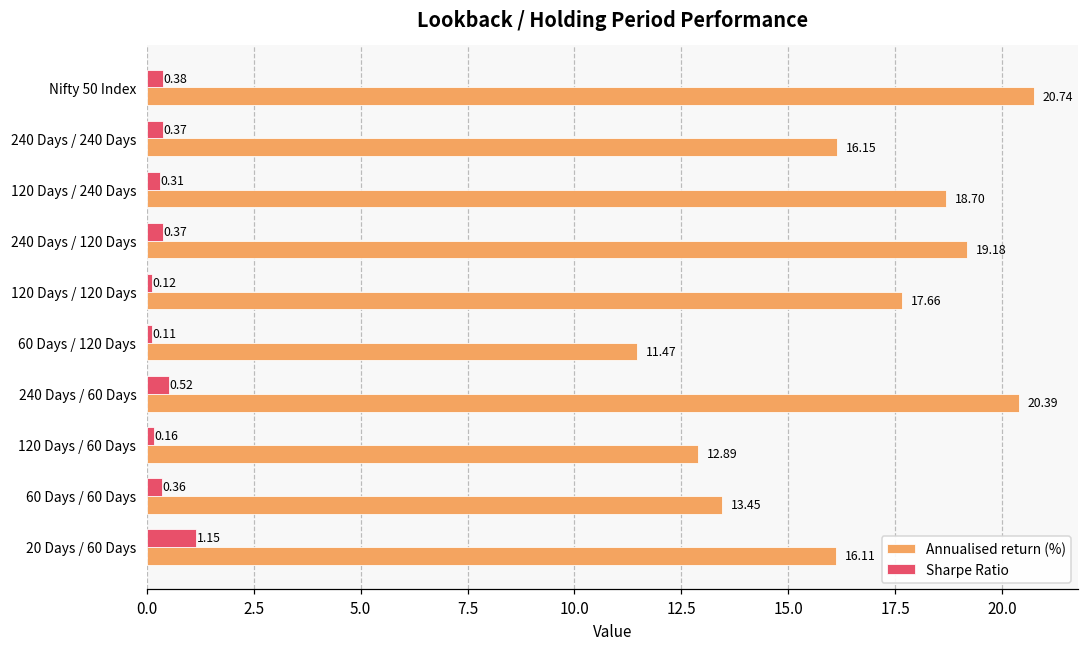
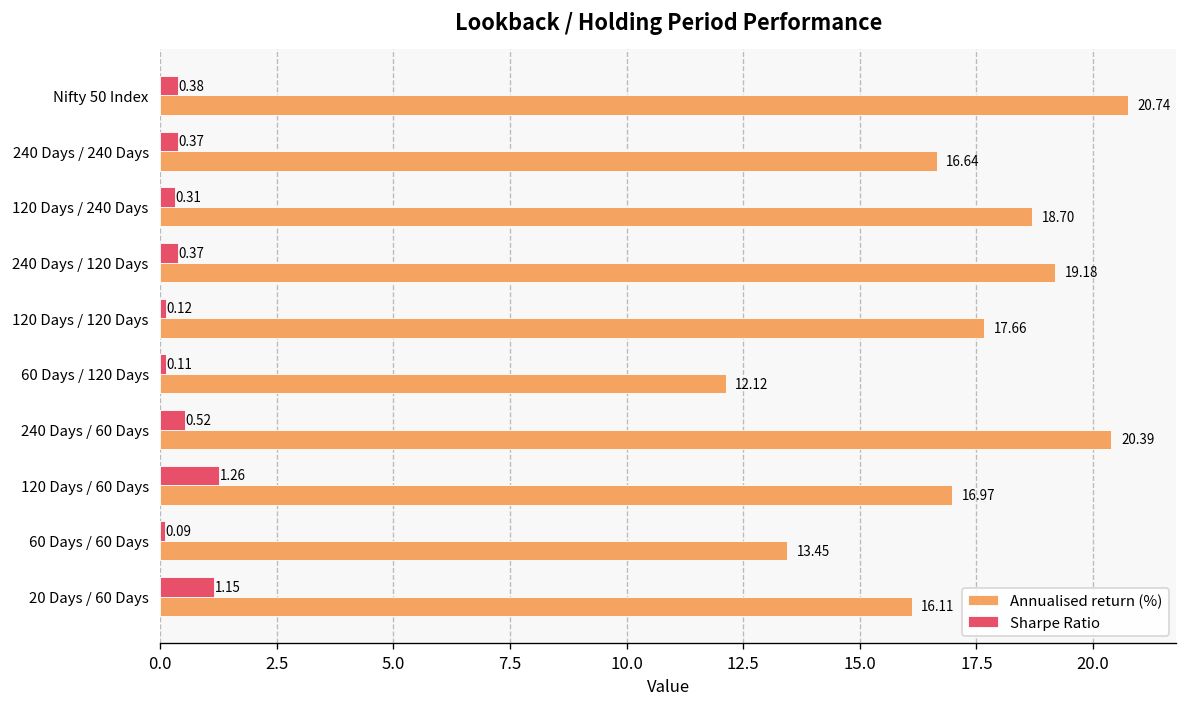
  {
    "Annualised return (%)": {
      "Nifty 50 Index": 20.74,
-     "240 Days / 240 Days": 16.15,
+     "240 Days / 240 Days": 16.64,
      "120 Days / 240 Days": 18.70,
      "240 Days / 120 Days": 19.18,
      "120 Days / 120 Days": 17.66,
-     "60 Days / 120 Days": 11.47,
+     "60 Days / 120 Days": 12.12,
      "240 Days / 60 Days": 20.39,
-     "120 Days / 60 Days": 12.89,
+     "120 Days / 60 Days": 16.97,
      "60 Days / 60 Days": 13.45,
      "20 Days / 60 Days": 16.11
    },
    "Sharpe Ratio": {
      "Nifty 50 Index": 0.38,
      "240 Days / 240 Days": 0.37,
      "120 Days / 240 Days": 0.31,
      "240 Days / 120 Days": 0.37,
      "120 Days / 120 Days": 0.12,
      "60 Days / 120 Days": 0.11,
      "240 Days / 60 Days": 0.52,
-     "120 Days / 60 Days": 0.16,
-     "60 Days / 60 Days": 0.36,
+     "120 Days / 60 Days": 1.26,
+     "60 Days / 60 Days": 0.09,
      "20 Days / 60 Days": 1.15
    }
  }
